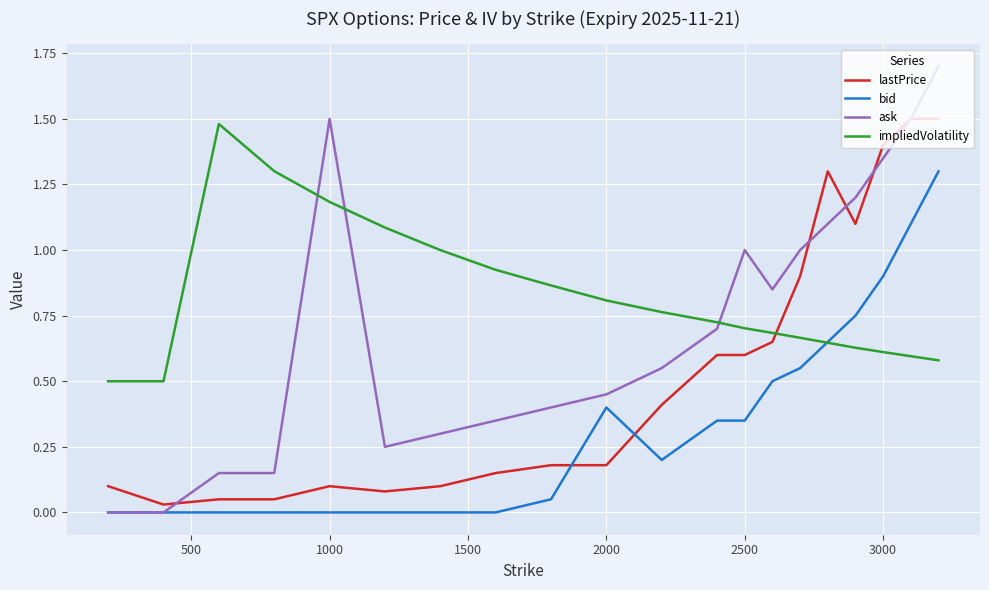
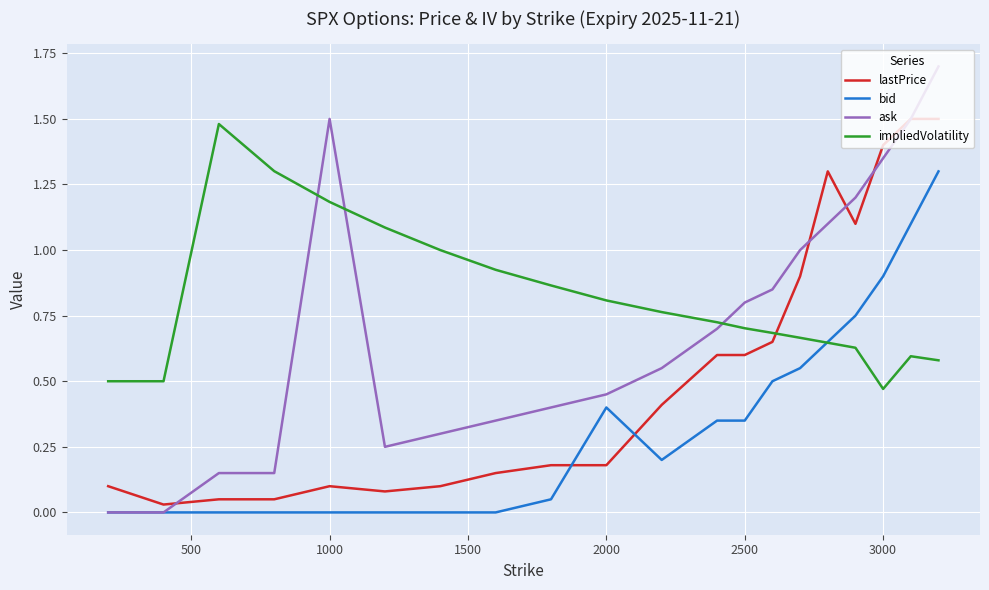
  {
    "lastPrice": {
      "1000": 0.10,
      "2000": 0.18,
      "2500": 0.60
    },
    "bid": {
      "1000": 0.00,
      "2000": 0.40,
      "2500": 0.35,
      "3000": 0.90
    },
    "ask": {
      "1000": 1.5,
      "2000": 0.45,
-     "2500": 1.0,
+     "2500": 0.8,
      "3000": 1.35
    },
    "impliedVolatility": {
      "1000": 1.18,
      "2000": 0.81,
      "2500": 0.70,
-     "3000": 0.61
+     "3000": 0.47
    }
  }
